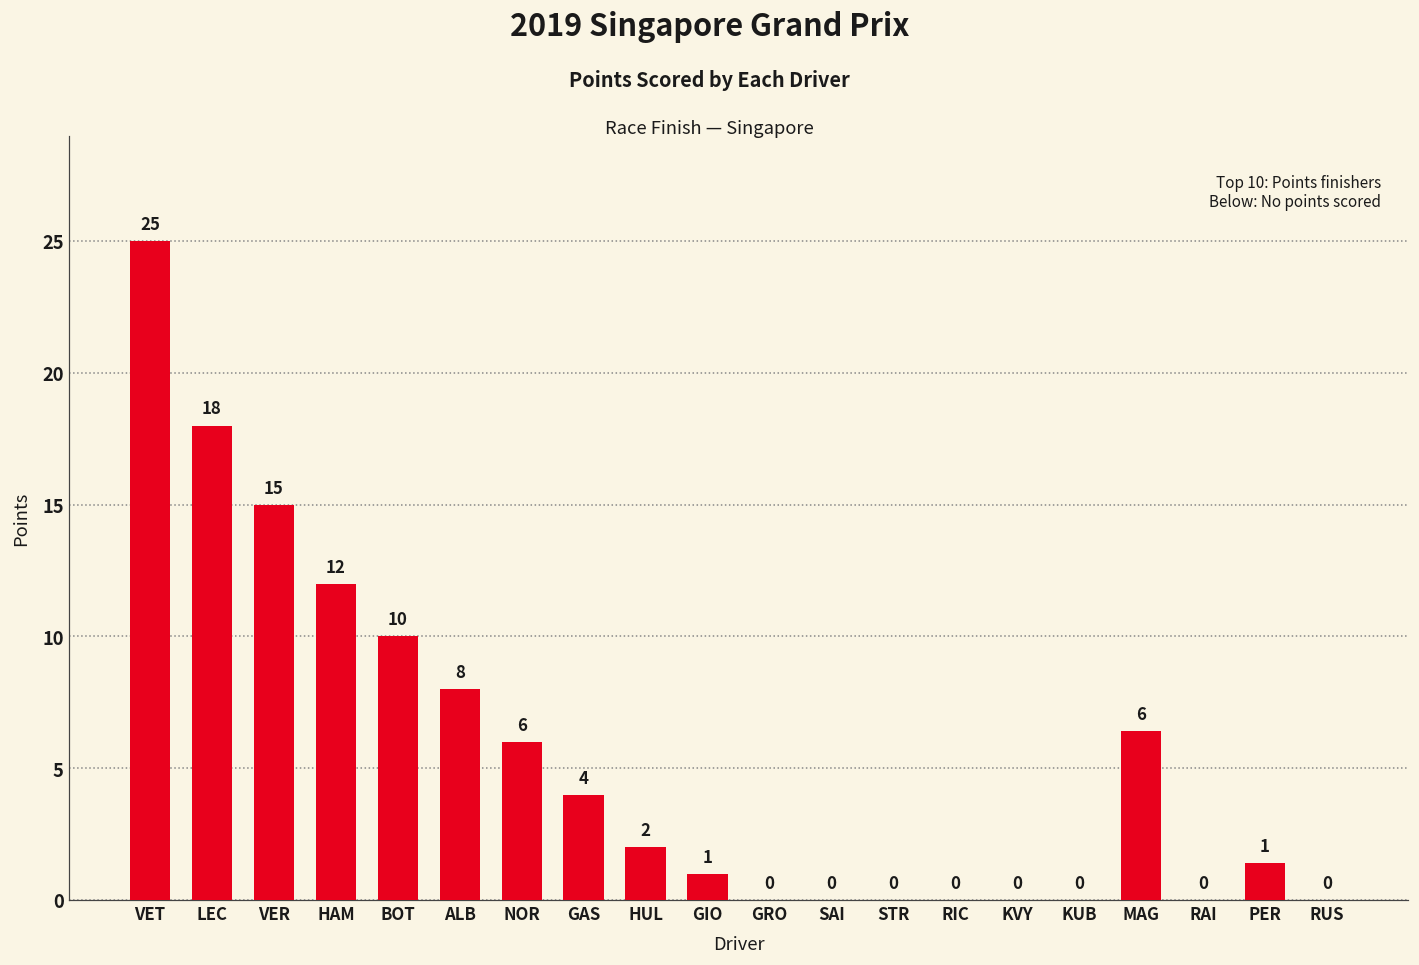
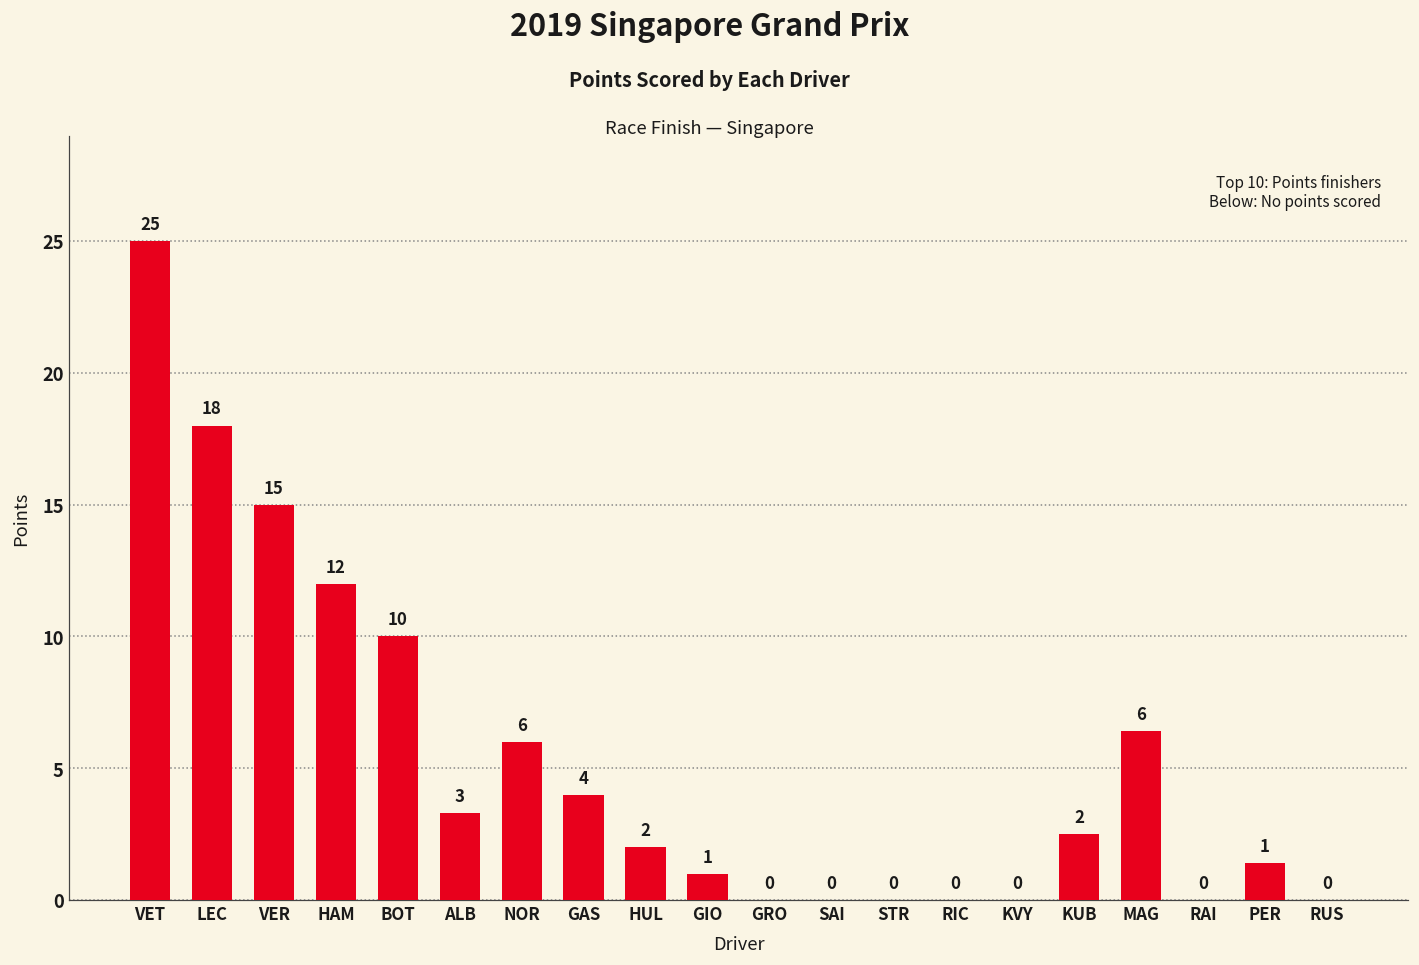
  {
    "VET": 25,
    "LEC": 18,
    "VER": 15,
    "HAM": 12,
    "BOT": 10,
-   "ALB": 8,
+   "ALB": 3,
    "NOR": 6,
    "GAS": 4,
    "HUL": 2,
    "GIO": 1,
    "GRO": 0,
    "SAI": 0,
    "STR": 0,
    "RIC": 0,
    "KVY": 0,
-   "KUB": 0,
+   "KUB": 2,
    "MAG": 6,
    "RAI": 0,
    "PER": 1,
    "RUS": 0
  }
